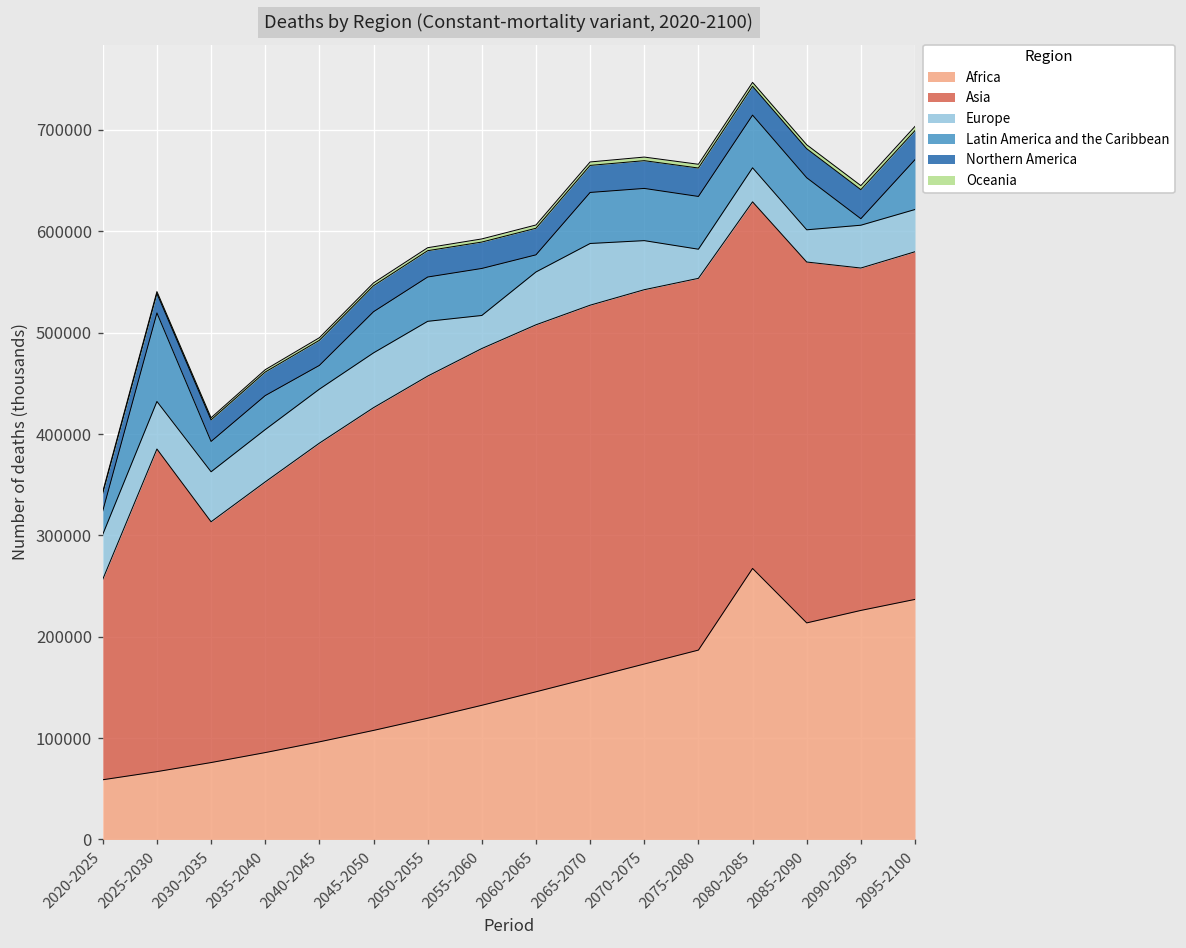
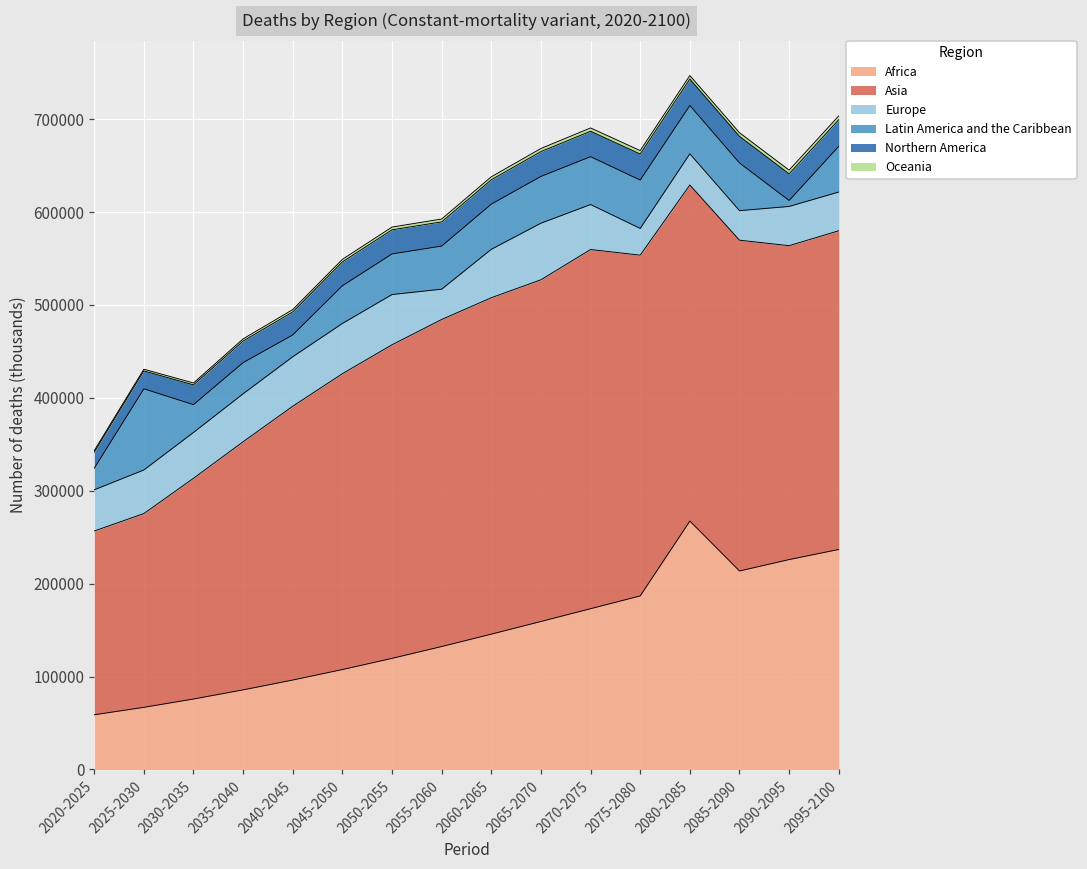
  {
    "Africa": {
      "2020-2025": 60000,
      "2025-2030": 70000,
      "2030-2035": 80000,
      "2035-2040": 90000,
      "2040-2045": 100000,
      "2045-2050": 110000,
      "2050-2055": 120000,
      "2055-2060": 130000,
      "2060-2065": 150000,
      "2065-2070": 160000,
      "2070-2075": 170000,
      "2075-2080": 190000,
      "2080-2085": 270000,
      "2085-2090": 210000,
      "2090-2095": 230000,
      "2095-2100": 240000
    },
    "Asia": {
      "2020-2025": 200000,
-     "2025-2030": 320000,
+     "2025-2030": 210000,
      "2030-2035": 240000,
      "2035-2040": 270000,
      "2040-2045": 290000,
      "2045-2050": 320000,
      "2050-2055": 340000,
      "2055-2060": 350000,
      "2060-2065": 360000,
      "2065-2070": 370000,
-     "2070-2075": 370000,
+     "2070-2075": 390000,
      "2075-2080": 370000,
      "2080-2085": 360000,
      "2085-2090": 360000,
      "2090-2095": 340000,
      "2095-2100": 340000
    },
    "Europe": {
      "2020-2025": 40000,
      "2025-2030": 50000,
      "2030-2035": 50000,
      "2035-2040": 50000,
      "2040-2045": 50000,
      "2045-2050": 50000,
      "2050-2055": 50000,
      "2055-2060": 30000,
      "2060-2065": 50000,
      "2065-2070": 60000,
      "2070-2075": 50000,
      "2075-2080": 30000,
      "2080-2085": 30000,
      "2085-2090": 30000,
      "2090-2095": 40000,
      "2095-2100": 40000
    },
    "Latin America and the Caribbean": {
      "2020-2025": 20000,
      "2025-2030": 90000,
      "2030-2035": 30000,
      "2035-2040": 30000,
      "2040-2045": 20000,
      "2045-2050": 40000,
      "2050-2055": 40000,
      "2055-2060": 50000,
-     "2060-2065": 20000,
+     "2060-2065": 50000,
      "2065-2070": 50000,
      "2070-2075": 50000,
      "2075-2080": 50000,
      "2080-2085": 50000,
      "2085-2090": 50000,
      "2090-2095": 10000,
      "2095-2100": 50000
    },
    "Northern America": {
      "2055-2060": 30000,
      "2060-2065": 30000,
      "2065-2070": 30000,
      "2070-2075": 30000,
      "2075-2080": 30000,
      "2080-2085": 30000,
      "2085-2090": 30000,
      "2090-2095": 30000,
      "2095-2100": 30000
    },
    "Oceania": {
      "2055-2060": 0,
      "2060-2065": 0,
      "2065-2070": 0,
      "2070-2075": 0,
      "2075-2080": 0,
      "2080-2085": 0,
      "2085-2090": 0,
      "2090-2095": 0,
      "2095-2100": 0
    }
  }
